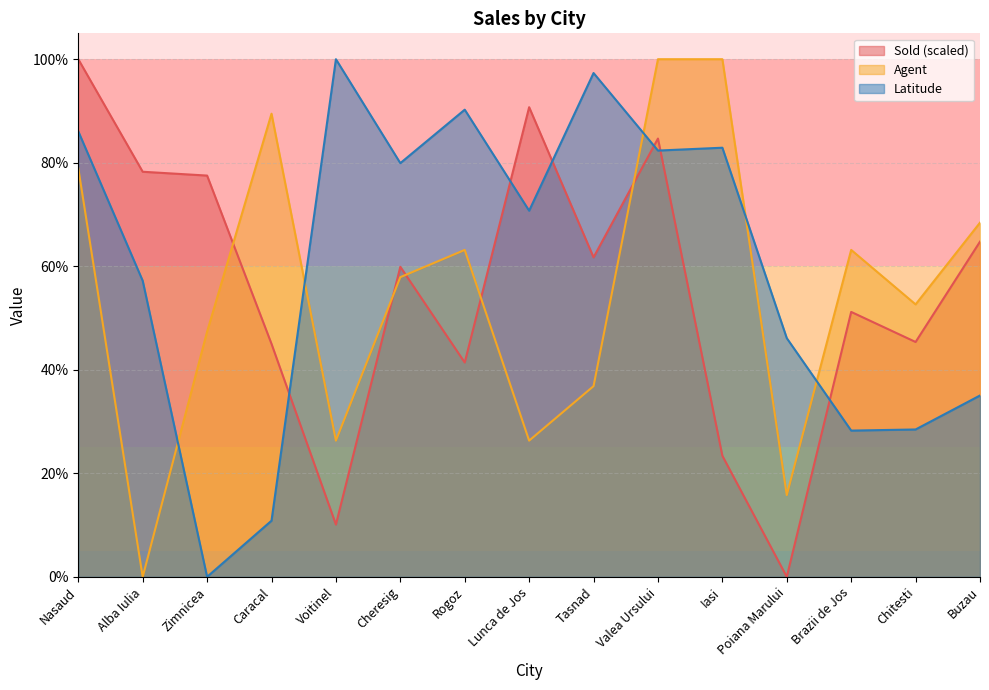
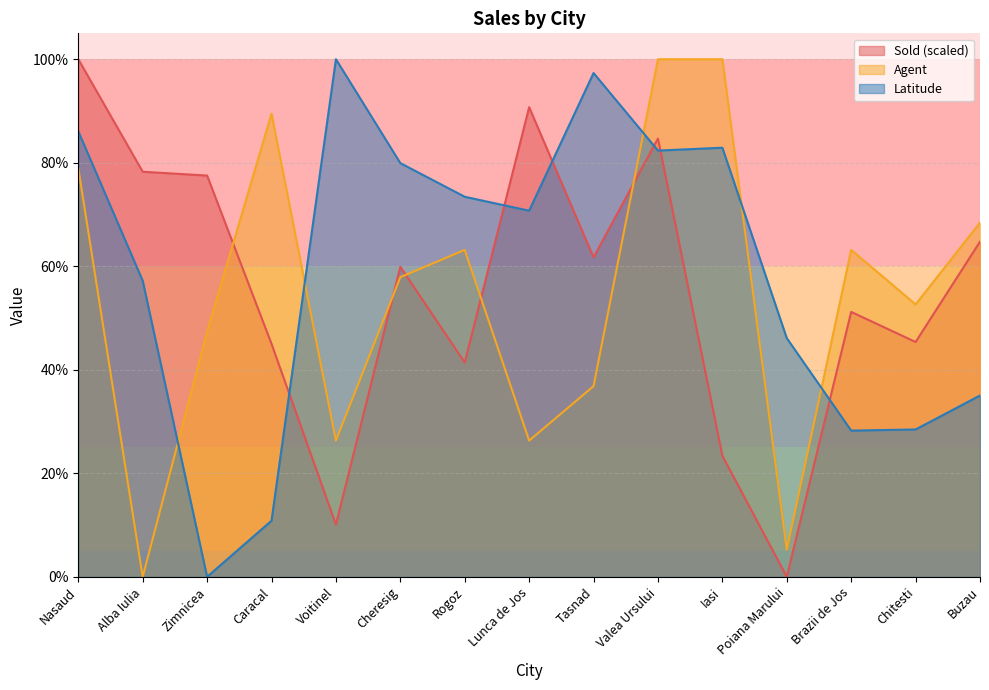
  {
    "Sold (scaled)": {
      "Nasaud": "100%",
      "Alba Iulia": "78%",
      "Zimnicea": "78%",
      "Caracal": "45%",
      "Voitinel": "10%",
      "Cheresig": "60%",
      "Rogoz": "41%",
      "Lunca de Jos": "91%",
      "Tasnad": "62%",
      "Valea Ursului": "85%",
      "Iasi": "23%",
      "Poiana Marului": "0%",
      "Brazii de Jos": "51%",
      "Chitesti": "45%",
      "Buzau": "65%"
    },
    "Agent": {
      "Nasaud": "79%",
      "Alba Iulia": "0%",
      "Zimnicea": "47%",
      "Caracal": "89%",
      "Voitinel": "26%",
      "Cheresig": "58%",
      "Rogoz": "63%",
      "Lunca de Jos": "26%",
      "Tasnad": "37%",
      "Valea Ursului": "100%",
      "Iasi": "100%",
-     "Poiana Marului": "16%",
+     "Poiana Marului": "5%",
      "Brazii de Jos": "63%",
      "Chitesti": "53%",
      "Buzau": "68%"
    },
    "Latitude": {
      "Nasaud": "86%",
      "Alba Iulia": "57%",
      "Zimnicea": "0%",
      "Caracal": "11%",
      "Voitinel": "100%",
      "Cheresig": "80%",
-     "Rogoz": "90%",
+     "Rogoz": "73%",
      "Lunca de Jos": "71%",
      "Tasnad": "97%",
      "Valea Ursului": "82%",
      "Iasi": "83%",
      "Poiana Marului": "46%",
      "Brazii de Jos": "28%",
      "Chitesti": "28%",
      "Buzau": "35%"
    }
  }
